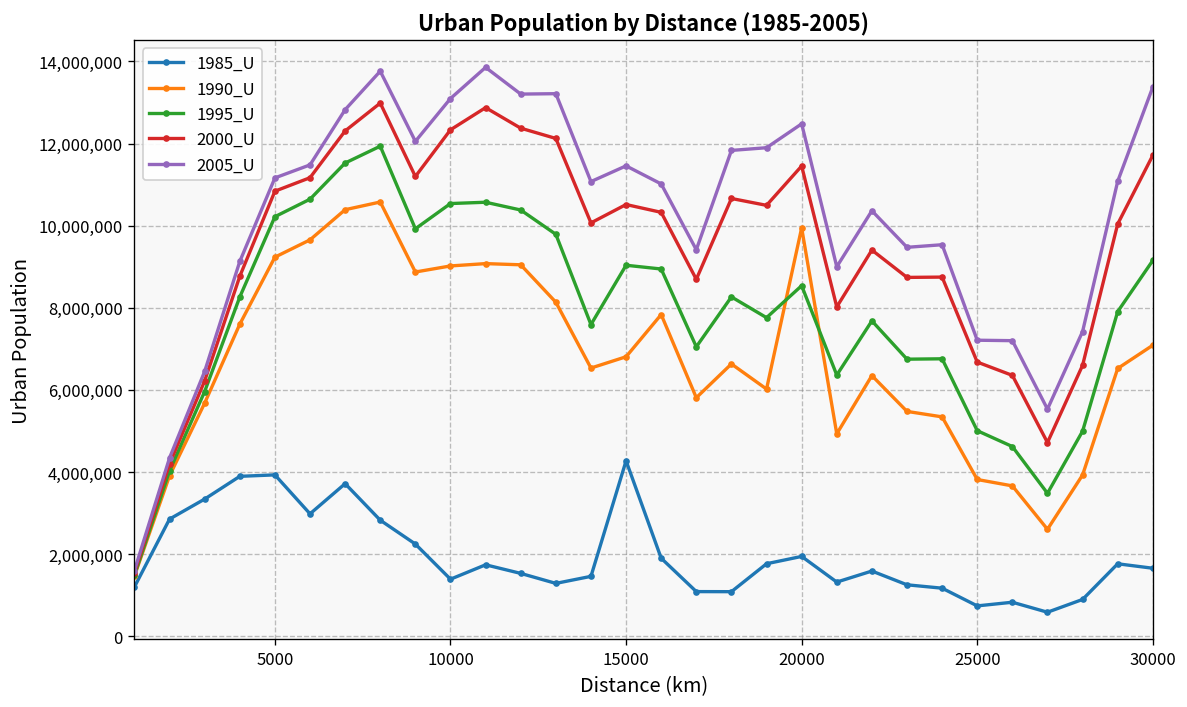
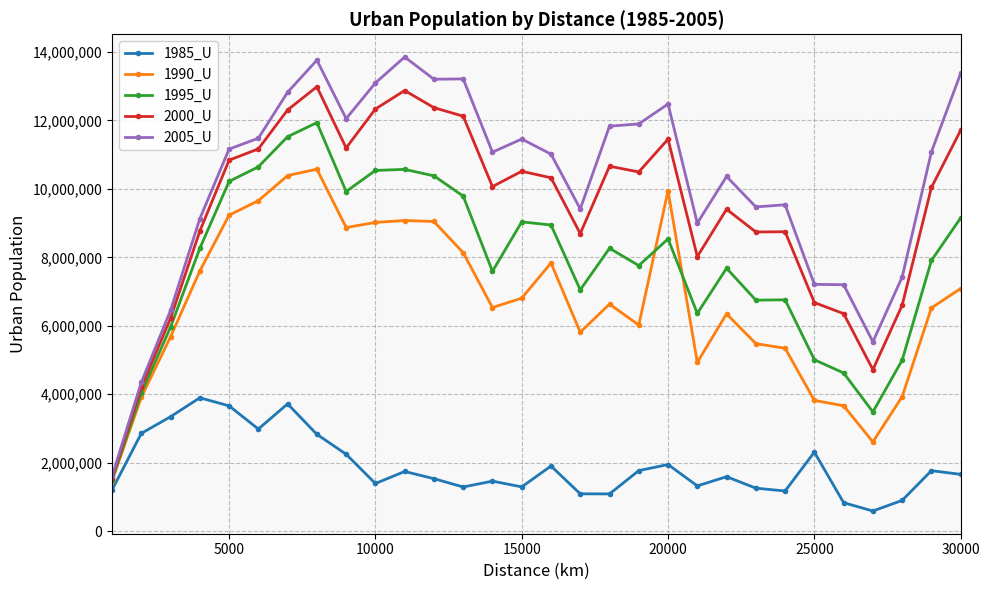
  {
    "1985_U": {
-     "5000": "3,900,000",
+     "5000": "3,700,000",
      "10000": "1,400,000",
-     "15000": "4,300,000",
+     "15000": "1,300,000",
      "20000": "1,900,000",
-     "25000": "700,000",
+     "25000": "2,300,000",
      "30000": "1,700,000"
    },
    "1990_U": {
      "5000": "9,200,000",
      "10000": "9,000,000",
      "15000": "6,800,000",
      "20000": "9,900,000",
      "25000": "3,800,000",
      "30000": "7,100,000"
    },
    "1995_U": {
      "5000": "10,200,000",
      "10000": "10,500,000",
      "15000": "9,000,000",
      "20000": "8,500,000",
      "25000": "5,000,000",
      "30000": "9,200,000"
    },
    "2000_U": {
      "5000": "10,800,000",
      "10000": "12,300,000",
      "15000": "10,500,000",
      "20000": "11,500,000",
      "25000": "6,700,000",
      "30000": "11,700,000"
    },
    "2005_U": {
      "5000": "11,200,000",
      "10000": "13,100,000",
      "15000": "11,500,000",
      "20000": "12,500,000",
      "25000": "7,200,000",
      "30000": "13,400,000"
    }
  }
